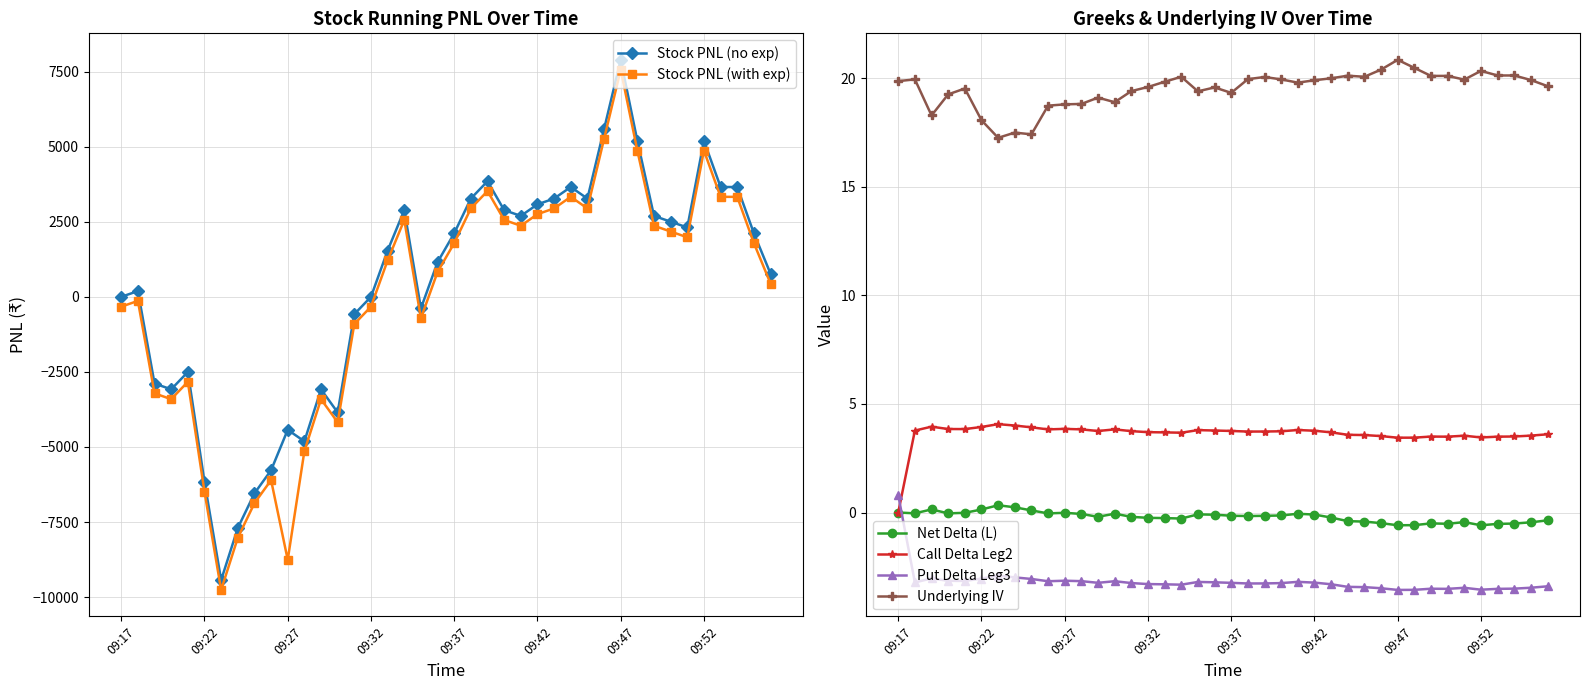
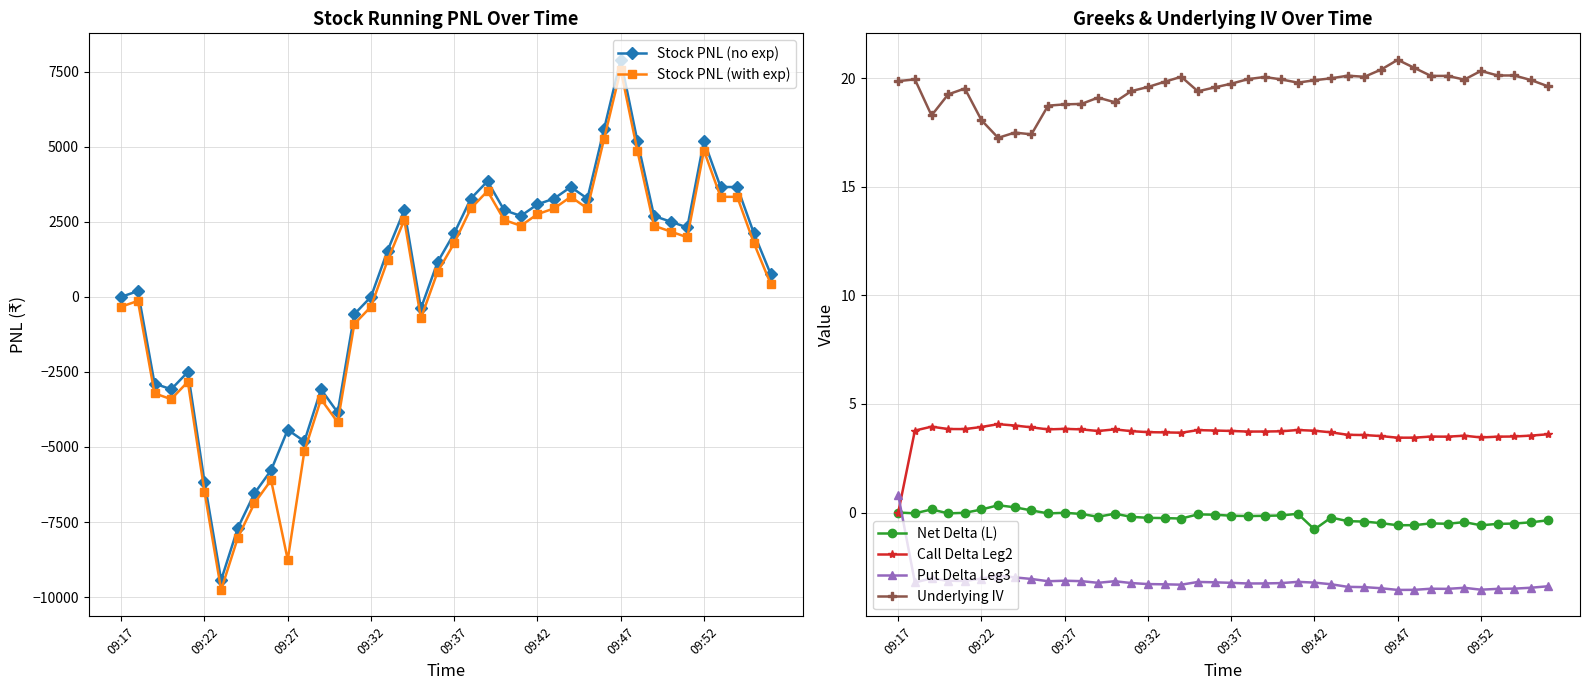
  {
    "Stock Running PNL Over Time": {
      "Stock PNL (no exp)": {
        "09:17": 0,
        "09:22": -6200,
        "09:27": -4400,
        "09:32": 0,
        "09:37": 2100,
        "09:42": 3100,
        "09:52": 5200
      },
      "Stock PNL (with exp)": {
        "09:17": -300,
        "09:22": -6500,
        "09:27": -8800,
        "09:32": -300,
        "09:37": 1800,
        "09:42": 2800,
        "09:52": 4900
      }
    },
    "Greeks & Underlying IV Over Time": {
      "Net Delta (L)": {
        "09:22": 0.1,
        "09:27": 0.0,
        "09:32": -0.2,
        "09:37": -0.1,
-       "09:42": -0.1,
+       "09:42": -0.8,
        "09:47": -0.6,
        "09:52": -0.6
      },
      "Call Delta Leg2": {
        "09:22": 3.9,
        "09:27": 3.9,
        "09:32": 3.7,
        "09:37": 3.8,
        "09:42": 3.8,
        "09:47": 3.4,
        "09:52": 3.5
      },
      "Put Delta Leg3": {
        "09:17": 0.8,
        "09:27": -3.1,
        "09:32": -3.3,
        "09:37": -3.2,
        "09:42": -3.2,
        "09:47": -3.6,
        "09:52": -3.6
      },
      "Underlying IV": {
        "09:17": 19.9,
        "09:22": 18.1,
        "09:27": 18.8,
        "09:32": 19.6,
-       "09:37": 19.3,
+       "09:37": 19.7,
        "09:42": 19.9,
        "09:47": 20.8,
        "09:52": 20.3
      }
    }
  }
